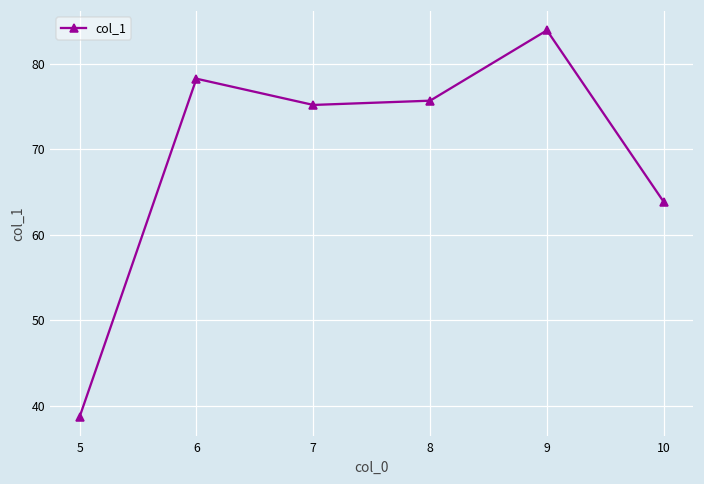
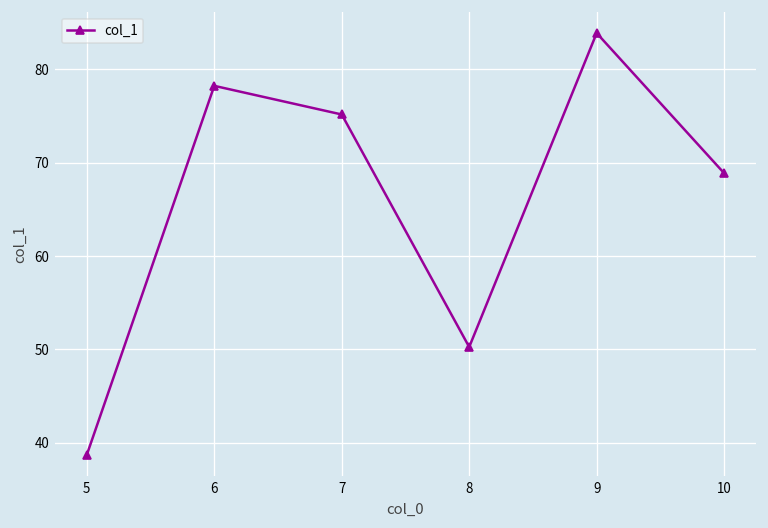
  {
    "5": 39,
    "6": 78,
    "7": 75,
-   "8": 76,
+   "8": 50,
    "9": 84,
-   "10": 64
+   "10": 69
  }
